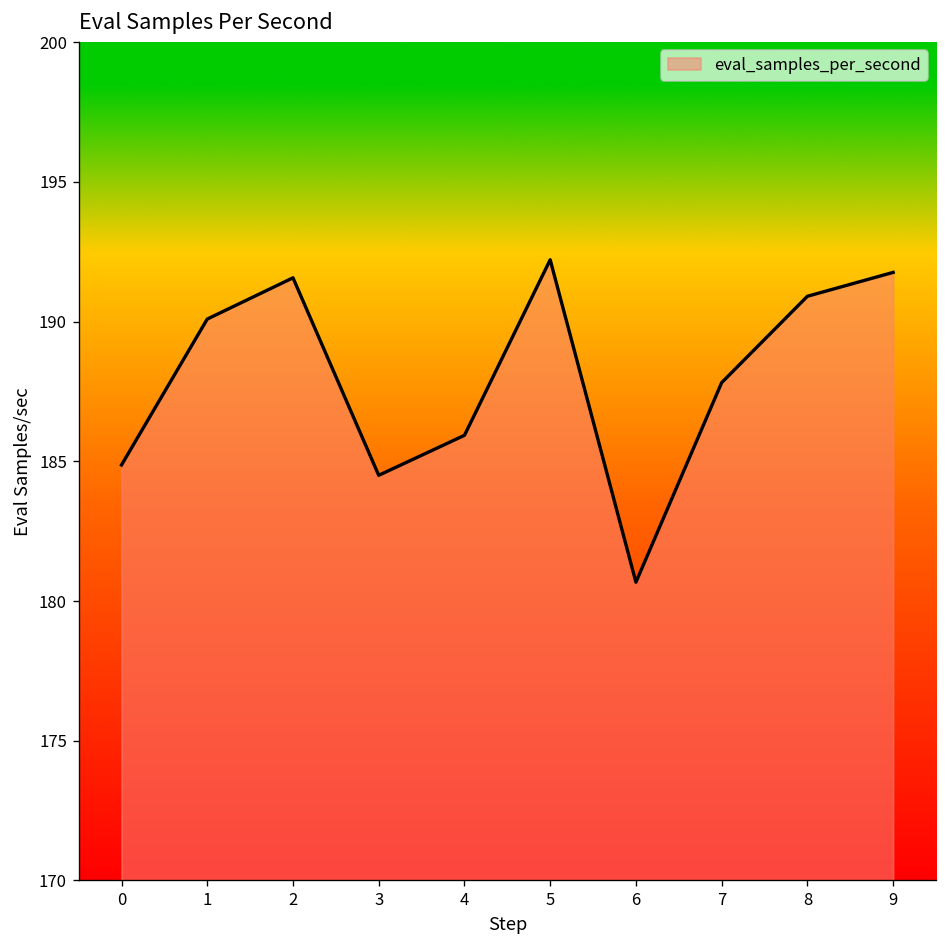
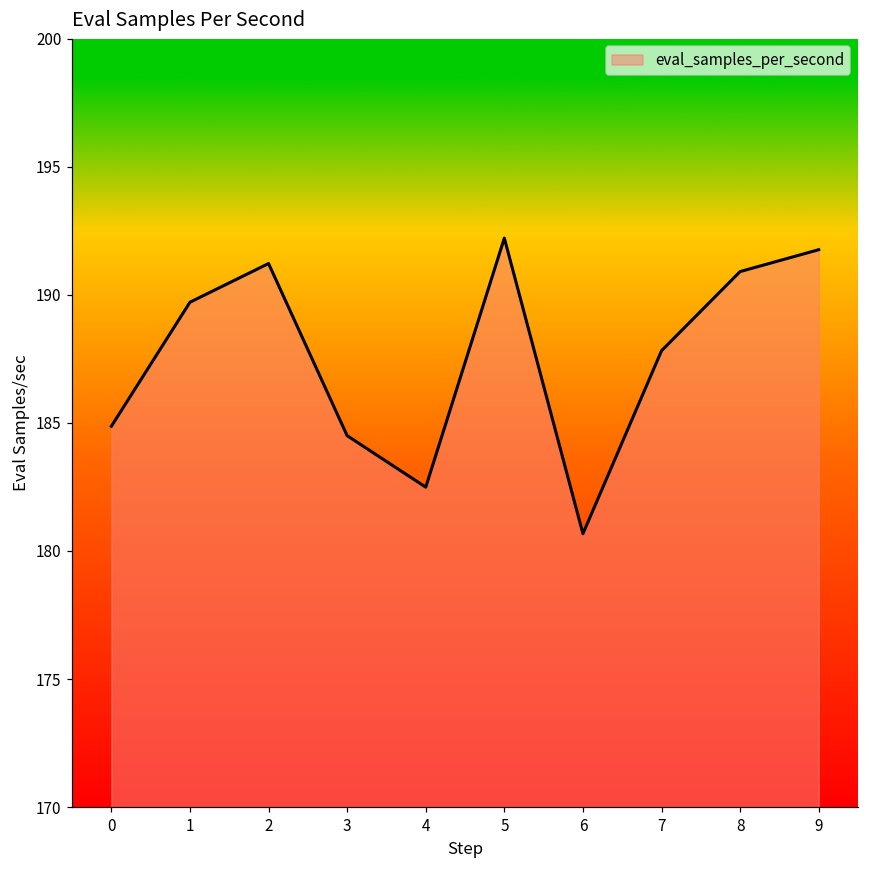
  {
    "0": 184.9,
-   "1": 190.1,
-   "2": 191.6,
+   "1": 189.7,
+   "2": 191.2,
    "3": 184.5,
-   "4": 185.9,
+   "4": 182.5,
    "5": 192.2,
    "6": 180.7,
    "7": 187.8,
    "8": 190.9,
    "9": 191.8
  }
